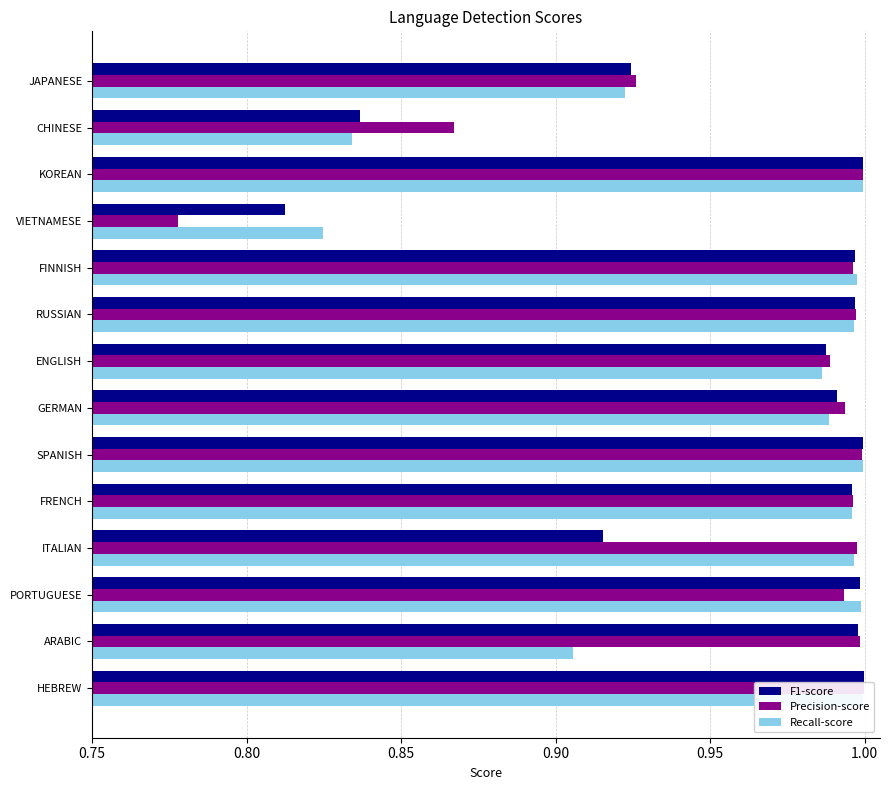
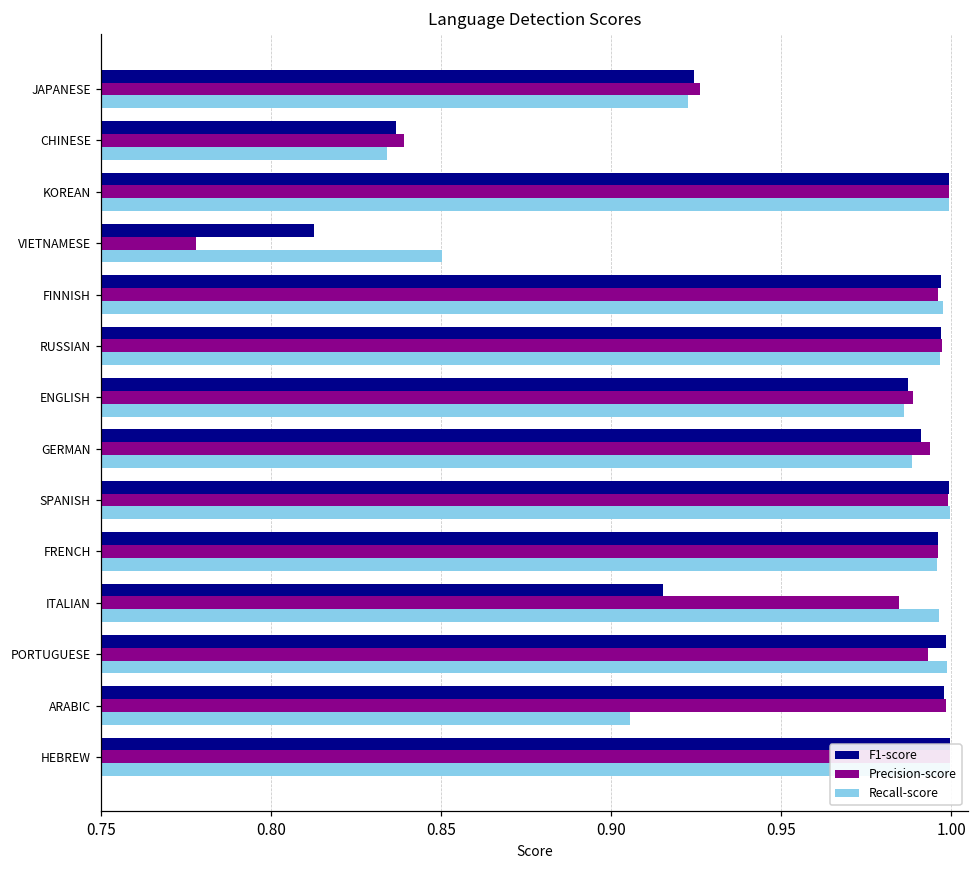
  {
    "F1-score": {
      "JAPANESE": 0.924,
      "CHINESE": 0.837,
      "KOREAN": 1.000,
      "VIETNAMESE": 0.812,
      "FINNISH": 0.997,
      "RUSSIAN": 0.997,
      "ENGLISH": 0.987,
      "GERMAN": 0.991,
      "SPANISH": 0.999,
      "FRENCH": 0.996,
      "ITALIAN": 0.915,
      "PORTUGUESE": 0.999,
      "ARABIC": 0.998,
      "HEBREW": 1.000
    },
    "Precision-score": {
      "JAPANESE": 0.926,
-     "CHINESE": 0.867,
+     "CHINESE": 0.839,
      "KOREAN": 1.000,
      "VIETNAMESE": 0.778,
      "FINNISH": 0.996,
      "RUSSIAN": 0.997,
      "ENGLISH": 0.989,
      "GERMAN": 0.994,
      "SPANISH": 0.999,
      "FRENCH": 0.996,
-     "ITALIAN": 0.998,
+     "ITALIAN": 0.985,
      "PORTUGUESE": 0.993,
      "ARABIC": 0.999
    },
    "Recall-score": {
      "JAPANESE": 0.923,
      "CHINESE": 0.834,
      "KOREAN": 1.000,
-     "VIETNAMESE": 0.825,
+     "VIETNAMESE": 0.850,
      "FINNISH": 0.998,
      "RUSSIAN": 0.997,
      "ENGLISH": 0.986,
      "GERMAN": 0.988,
      "SPANISH": 1.000,
      "FRENCH": 0.996,
      "ITALIAN": 0.997,
      "PORTUGUESE": 0.999,
      "ARABIC": 0.905
    }
  }
